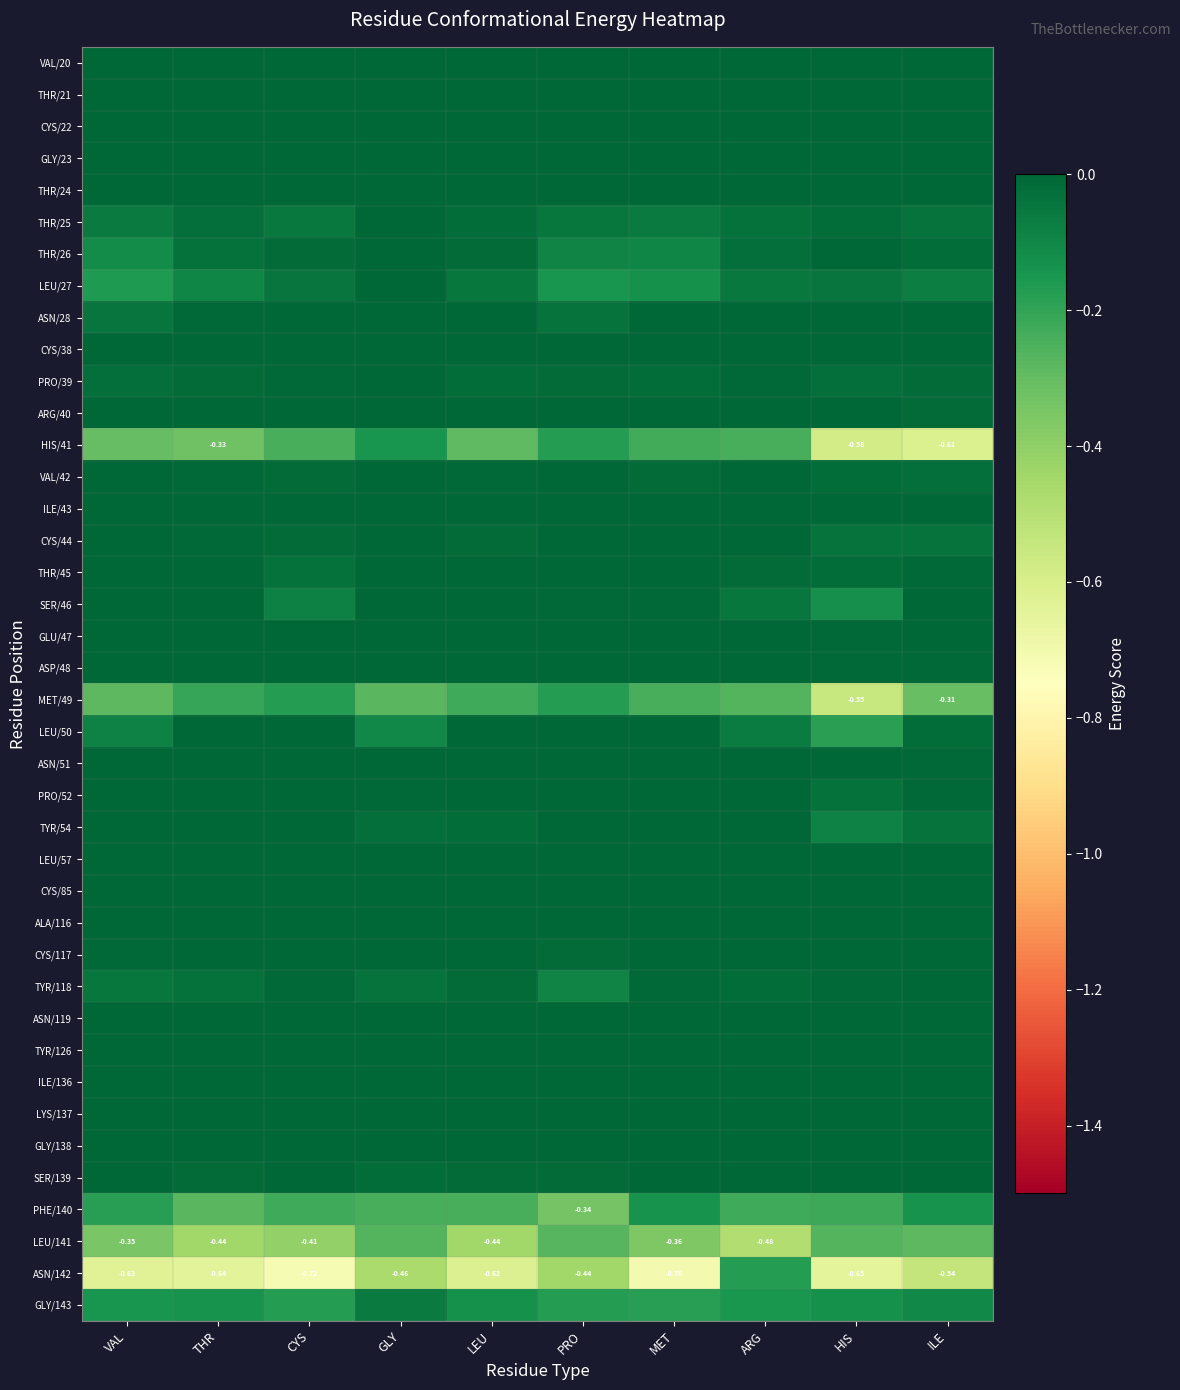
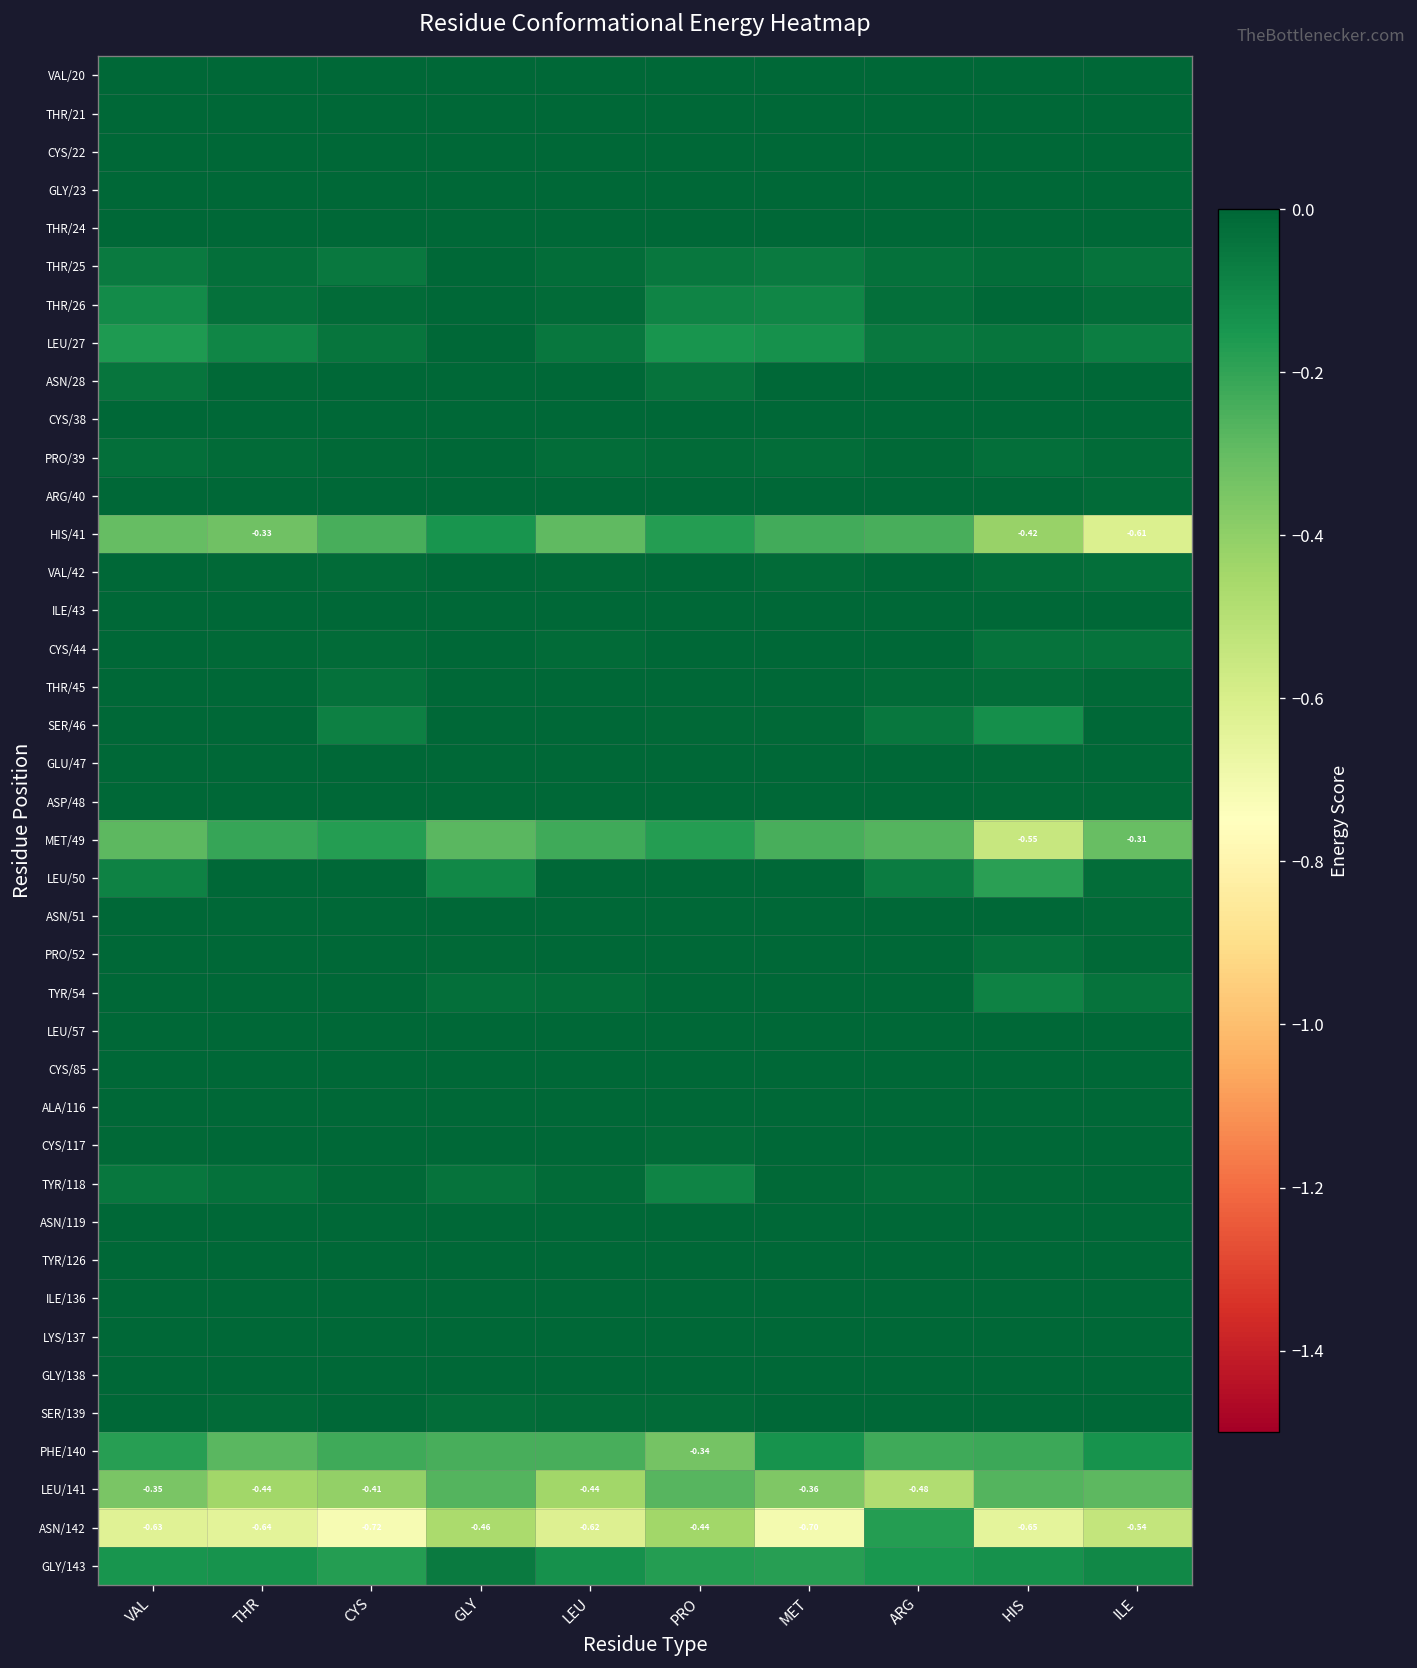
  {
    "HIS/41": {
      "THR": -0.33,
-     "HIS": -0.58,
+     "HIS": -0.42,
      "ILE": -0.61
    },
    "MET/49": {
      "HIS": -0.55,
      "ILE": -0.31
    },
    "PHE/140": {
      "PRO": -0.34
    },
    "LEU/141": {
      "VAL": -0.35,
      "THR": -0.44,
      "CYS": -0.41,
      "LEU": -0.44,
      "MET": -0.36,
      "ARG": -0.48
    },
    "ASN/142": {
      "VAL": -0.63,
      "THR": -0.64,
      "CYS": -0.72,
      "GLY": -0.46,
      "LEU": -0.62,
      "PRO": -0.44,
      "MET": -0.70,
      "HIS": -0.65,
      "ILE": -0.54
    }
  }
